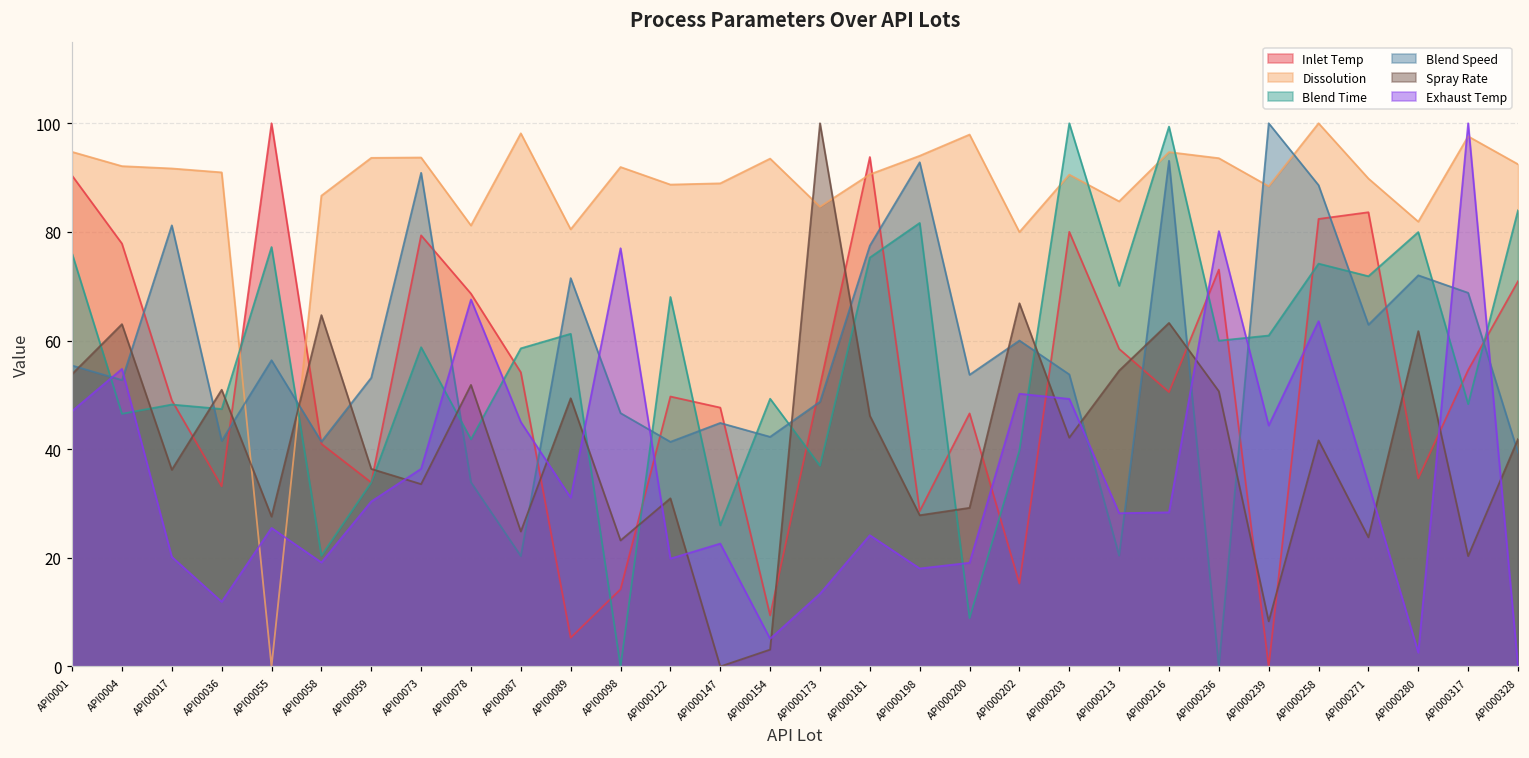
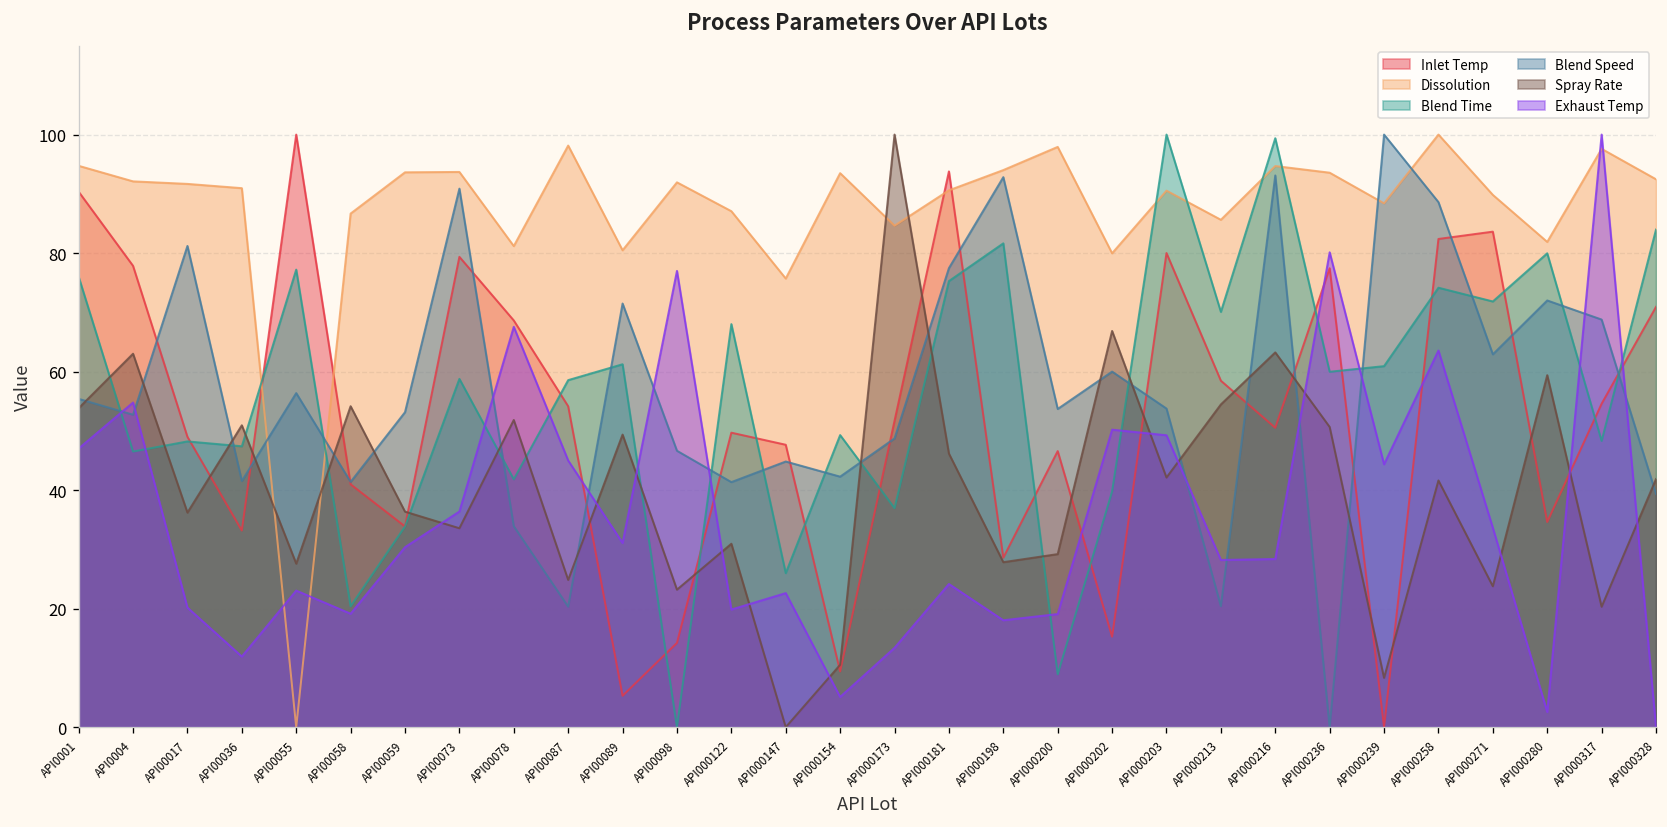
  {
    "Inlet Temp": {
      "API0001": 90,
      "API0004": 78,
      "API00017": 49,
      "API00036": 33,
      "API00055": 100,
      "API00073": 79,
      "API00078": 69,
      "API00087": 54,
      "API00089": 5,
      "API00098": 14,
      "API000122": 50,
      "API000147": 48,
      "API000154": 9,
      "API000173": 52,
      "API000181": 94,
      "API000198": 29,
      "API000200": 47,
      "API000202": 15,
      "API000203": 80,
      "API000213": 58,
      "API000216": 51,
-     "API000236": 73,
+     "API000236": 77,
      "API000239": 0,
      "API000258": 82,
      "API000271": 84,
      "API000280": 35,
      "API000317": 55,
      "API000328": 71
    },
    "Dissolution": {
      "API0001": 95,
      "API0004": 92,
      "API00017": 92,
      "API00036": 91,
      "API00055": 0,
      "API00058": 87,
      "API00059": 94,
      "API00073": 94,
      "API00078": 81,
      "API00087": 98,
      "API00089": 80,
      "API00098": 92,
-     "API000122": 89,
-     "API000147": 89,
+     "API000122": 87,
+     "API000147": 76,
      "API000154": 93,
      "API000173": 85,
      "API000181": 91,
      "API000198": 94,
      "API000200": 98,
      "API000202": 80,
      "API000203": 91,
      "API000213": 86,
      "API000216": 95,
      "API000236": 94,
      "API000239": 88,
      "API000258": 100,
      "API000271": 90,
      "API000280": 82,
      "API000317": 98,
      "API000328": 92
    },
    "Spray Rate": {
      "API0001": 54,
      "API0004": 63,
      "API00017": 36,
      "API00036": 51,
      "API00055": 28,
-     "API00058": 65,
+     "API00058": 54,
      "API00059": 36,
      "API00073": 34,
      "API00078": 52,
      "API00087": 25,
      "API00089": 49,
      "API00098": 23,
      "API000122": 31,
      "API000147": 0,
-     "API000154": 3,
+     "API000154": 11,
      "API000173": 100,
      "API000181": 46,
      "API000198": 28,
      "API000200": 29,
      "API000202": 67,
      "API000203": 42,
      "API000213": 54,
      "API000216": 63,
      "API000236": 51,
      "API000239": 8,
      "API000258": 42,
      "API000271": 24,
-     "API000280": 62,
+     "API000280": 59,
      "API000317": 20,
      "API000328": 42
    },
    "Exhaust Temp": {
      "API0001": 47,
      "API0004": 55,
      "API00017": 20,
      "API00036": 12,
-     "API00055": 25,
+     "API00055": 23,
      "API00058": 19,
      "API00059": 30,
      "API00073": 36,
      "API00078": 68,
      "API00087": 45,
      "API00089": 31,
      "API00098": 77,
      "API000122": 20,
      "API000147": 23,
      "API000154": 5,
      "API000173": 13,
      "API000181": 24,
      "API000198": 18,
      "API000200": 19,
      "API000202": 50,
      "API000203": 49,
      "API000213": 28,
      "API000216": 28,
      "API000236": 80,
      "API000239": 44,
      "API000258": 64,
      "API000271": 34,
      "API000280": 3,
      "API000317": 100,
      "API000328": 0
    }
  }
